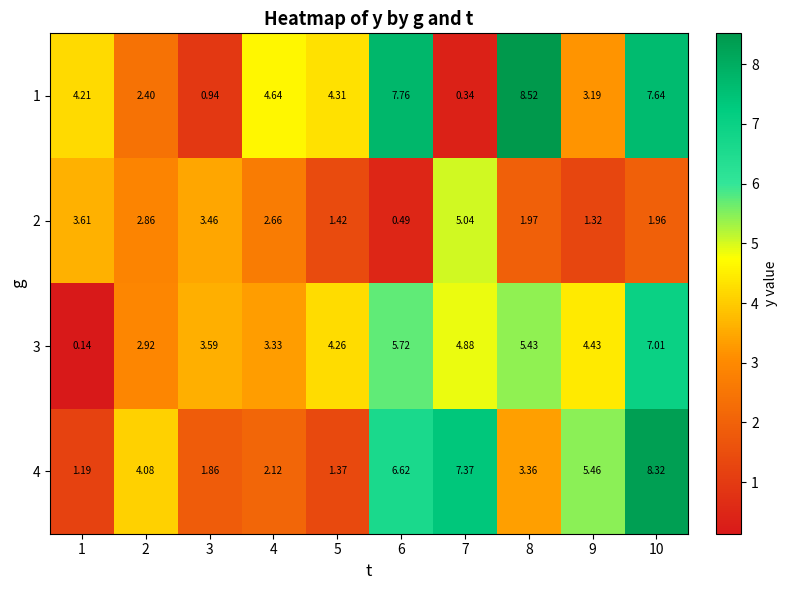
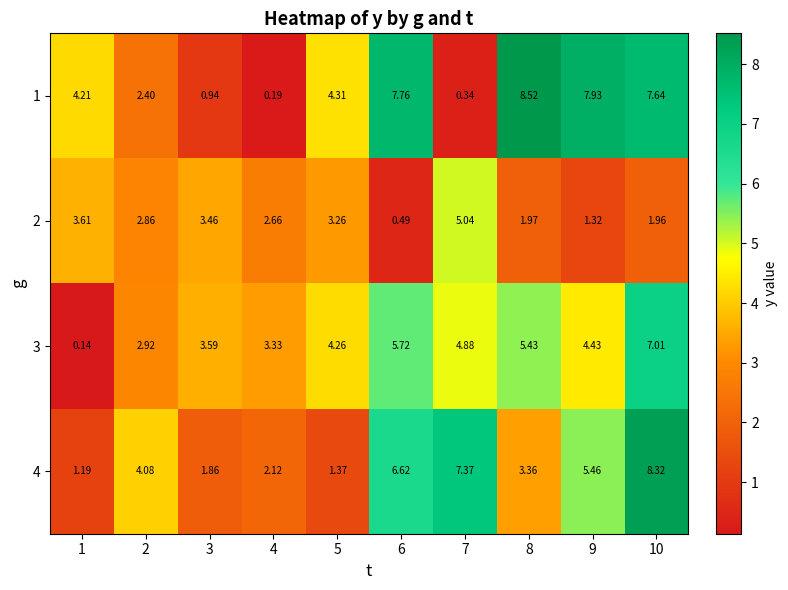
  {
    "1": {
      "1": 4.21,
      "2": 2.40,
      "3": 0.94,
-     "4": 4.64,
+     "4": 0.19,
      "5": 4.31,
      "6": 7.76,
      "7": 0.34,
      "8": 8.52,
-     "9": 3.19,
+     "9": 7.93,
      "10": 7.64
    },
    "2": {
      "1": 3.61,
      "2": 2.86,
      "3": 3.46,
      "4": 2.66,
-     "5": 1.42,
+     "5": 3.26,
      "6": 0.49,
      "7": 5.04,
      "8": 1.97,
      "9": 1.32,
      "10": 1.96
    },
    "3": {
      "1": 0.14,
      "2": 2.92,
      "3": 3.59,
      "4": 3.33,
      "5": 4.26,
      "6": 5.72,
      "7": 4.88,
      "8": 5.43,
      "9": 4.43,
      "10": 7.01
    },
    "4": {
      "1": 1.19,
      "2": 4.08,
      "3": 1.86,
      "4": 2.12,
      "5": 1.37,
      "6": 6.62,
      "7": 7.37,
      "8": 3.36,
      "9": 5.46,
      "10": 8.32
    }
  }
